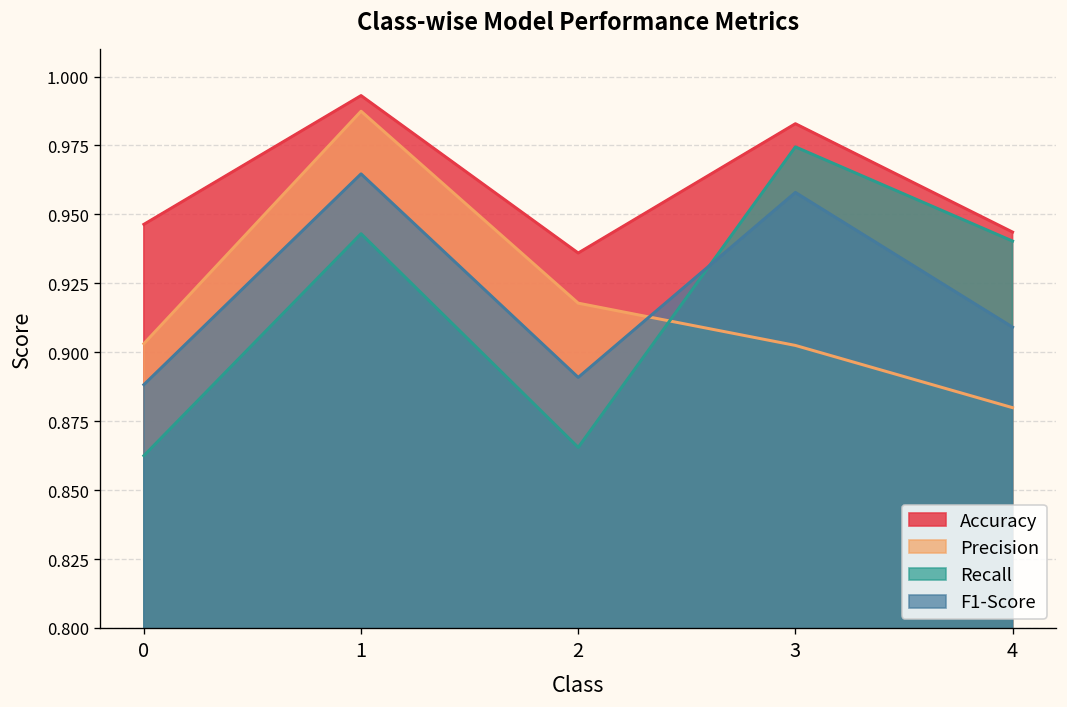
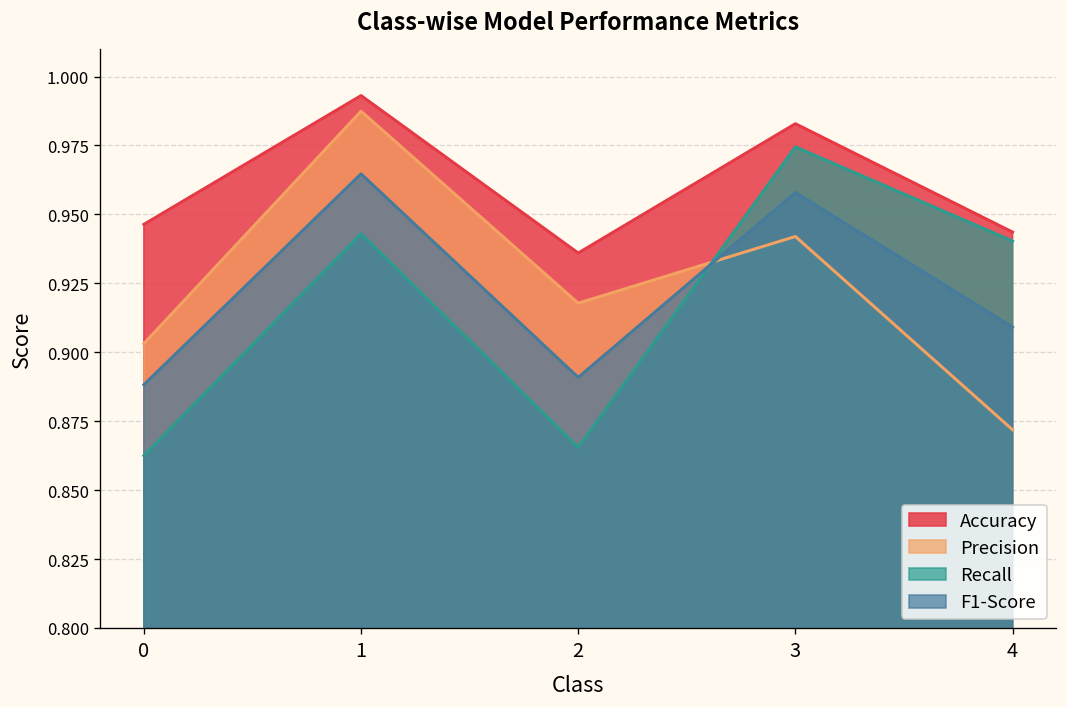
  {
    "Accuracy": {
      "0": 0.946,
      "1": 0.993,
      "2": 0.936,
      "3": 0.983,
      "4": 0.944
    },
    "Precision": {
      "0": 0.903,
      "1": 0.987,
      "2": 0.918,
-     "3": 0.902,
-     "4": 0.880
+     "3": 0.942,
+     "4": 0.872
    }
  }
